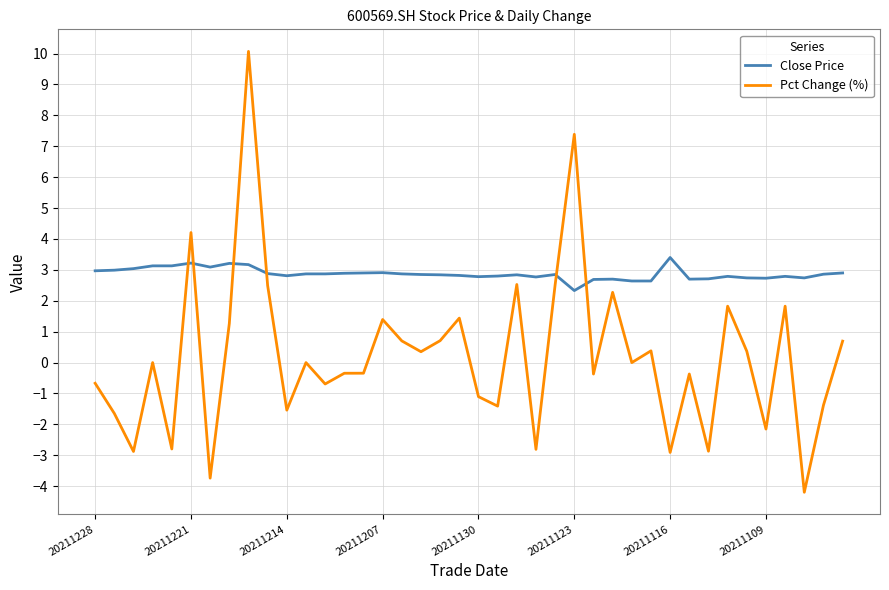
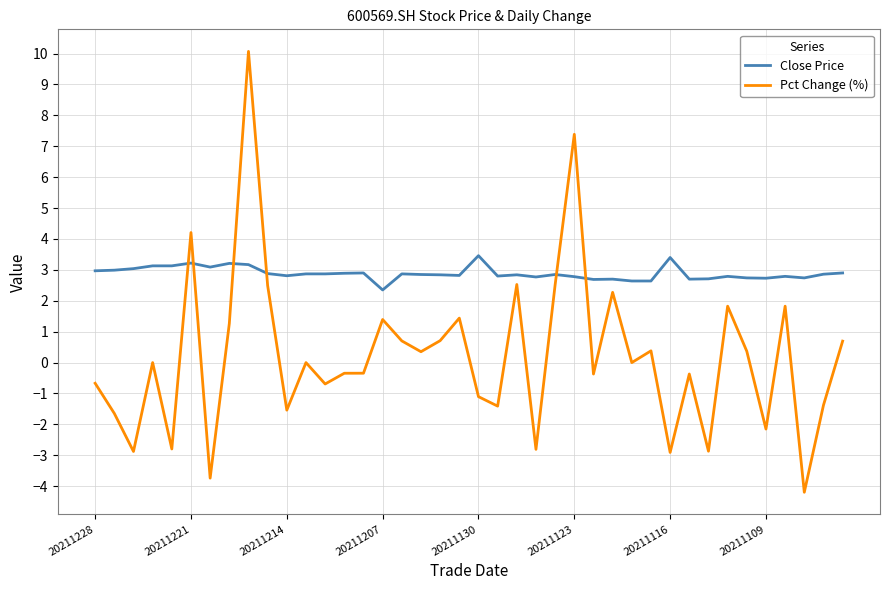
  {
    "Close Price": {
      "20211228": 3.0,
      "20211221": 3.2,
      "20211214": 2.8,
-     "20211207": 2.9,
-     "20211130": 2.8,
-     "20211123": 2.3,
+     "20211207": 2.4,
+     "20211130": 3.5,
+     "20211123": 2.8,
      "20211116": 3.4,
      "20211109": 2.7
    },
    "Pct Change (%)": {
      "20211228": -0.7,
      "20211221": 4.2,
      "20211214": -1.5,
      "20211207": 1.4,
      "20211130": -1.1,
      "20211123": 7.4,
      "20211116": -2.9,
      "20211109": -2.2
    }
  }
